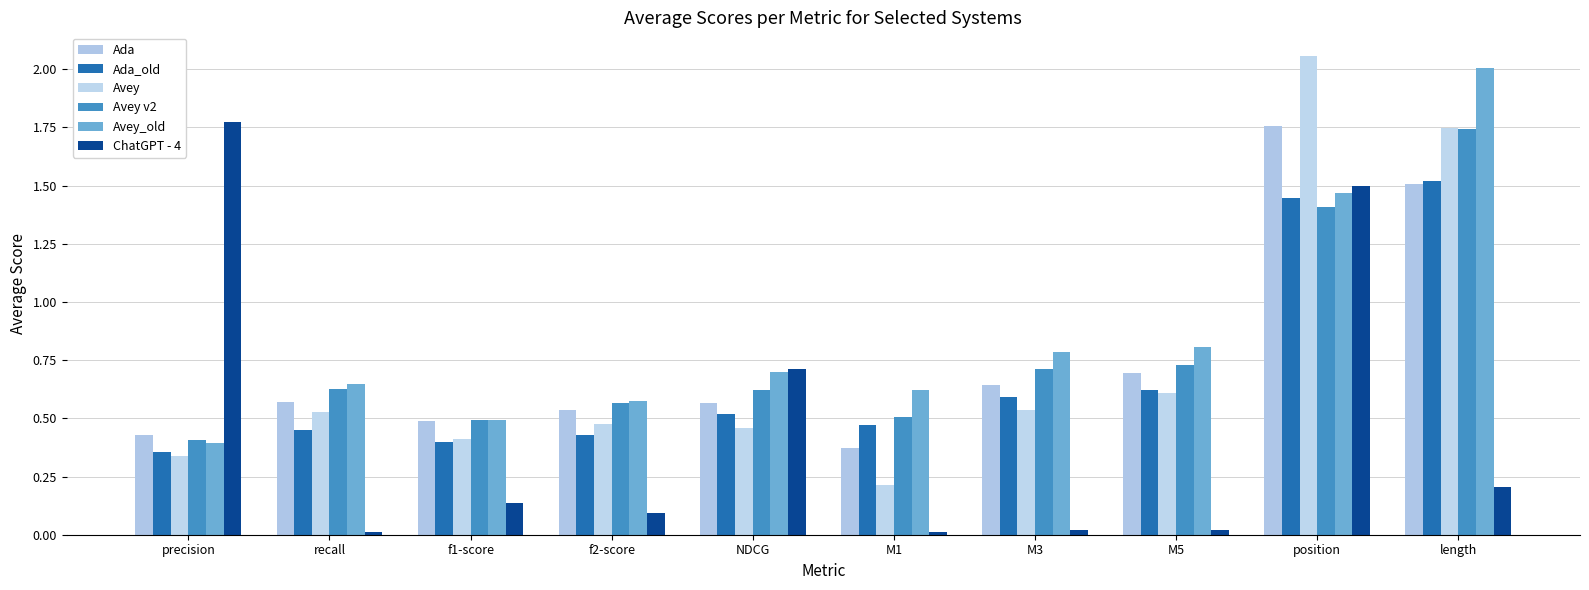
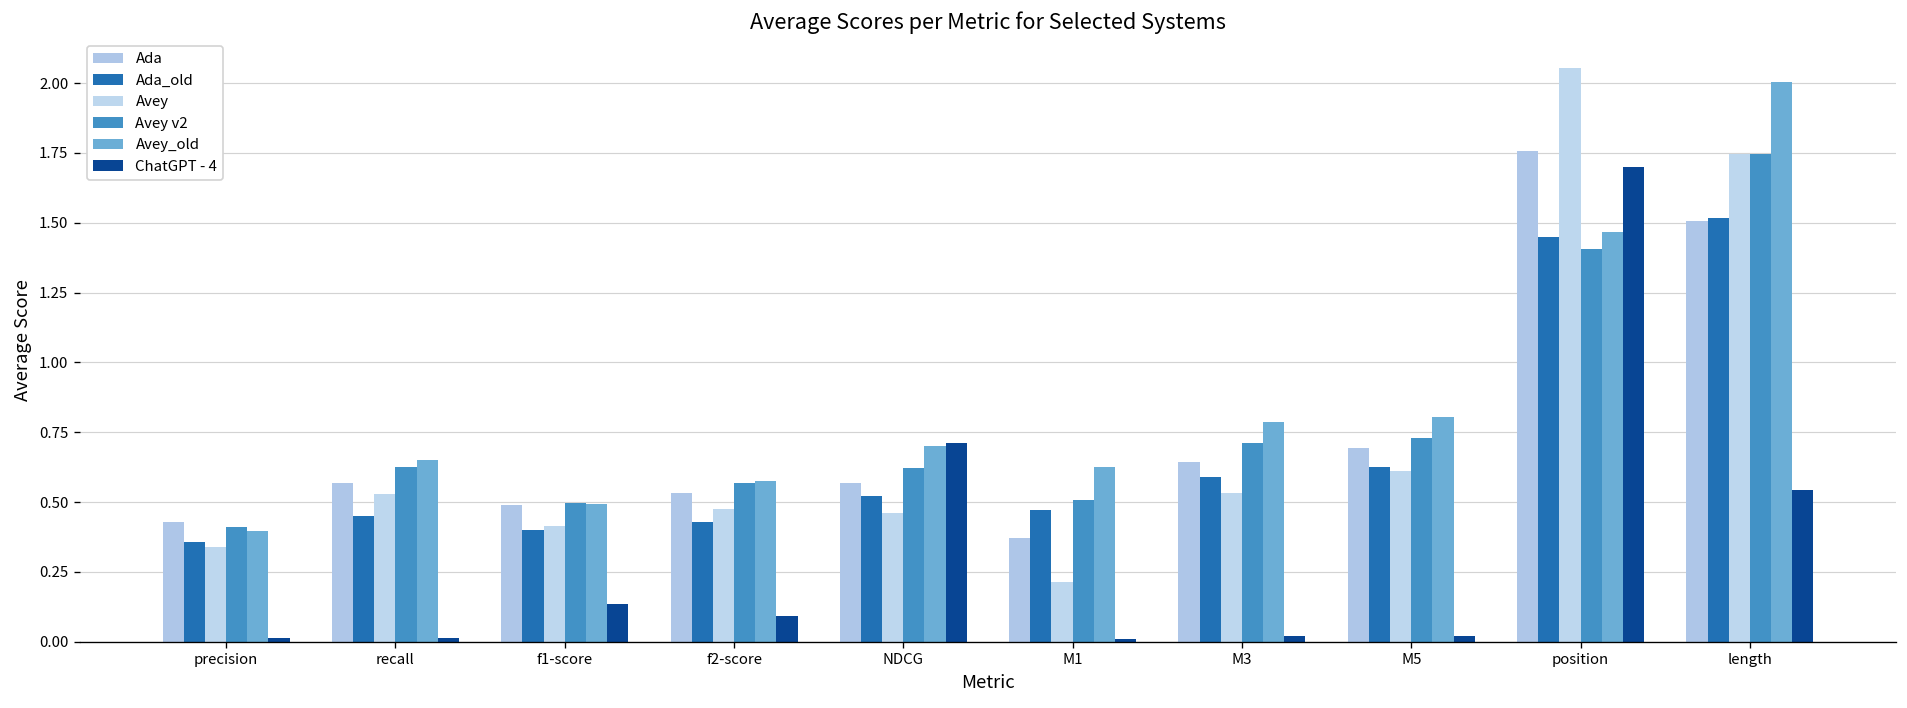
  {
    "ChatGPT - 4": {
-     "precision": 1.77,
+     "precision": 0.01,
      "recall": 0.01,
      "f1-score": 0.14,
      "f2-score": 0.09,
      "NDCG": 0.71,
      "M1": 0.01,
      "M3": 0.02,
      "M5": 0.02,
-     "position": 1.5,
-     "length": 0.21
+     "position": 1.7,
+     "length": 0.54
    }
  }
